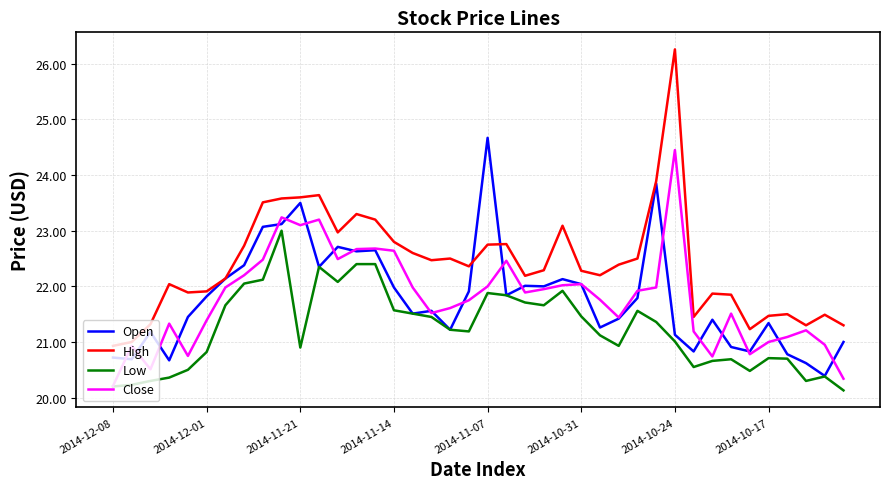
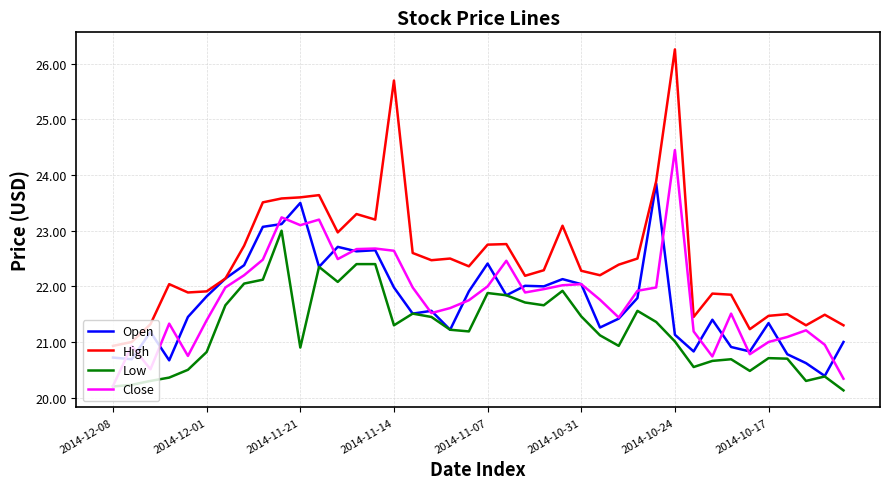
  {
    "Open": {
      "2014-12-01": 21.8,
      "2014-11-21": 23.5,
      "2014-11-14": 22.0,
-     "2014-11-07": 24.7,
+     "2014-11-07": 22.4,
      "2014-10-24": 21.1,
      "2014-10-17": 21.3
    },
    "High": {
      "2014-12-01": 21.9,
      "2014-11-21": 23.6,
-     "2014-11-14": 22.8,
+     "2014-11-14": 25.7,
      "2014-11-07": 22.8,
      "2014-10-31": 22.3,
      "2014-10-24": 26.3,
      "2014-10-17": 21.5
    },
    "Low": {
      "2014-12-01": 20.8,
      "2014-11-21": 20.9,
-     "2014-11-14": 21.6,
+     "2014-11-14": 21.3,
      "2014-11-07": 21.9,
      "2014-10-31": 21.5,
      "2014-10-24": 21.0,
      "2014-10-17": 20.7
    },
    "Close": {
      "2014-12-01": 21.4,
      "2014-11-21": 23.1,
      "2014-11-14": 22.6,
      "2014-11-07": 22.0,
      "2014-10-24": 24.5,
      "2014-10-17": 21.0
    }
  }
